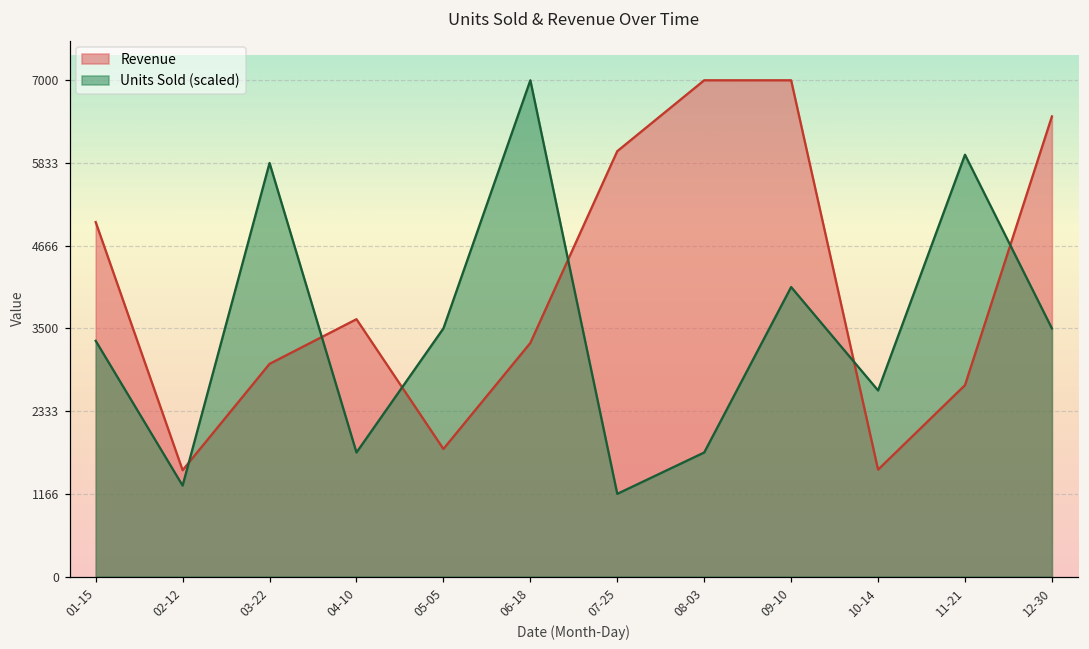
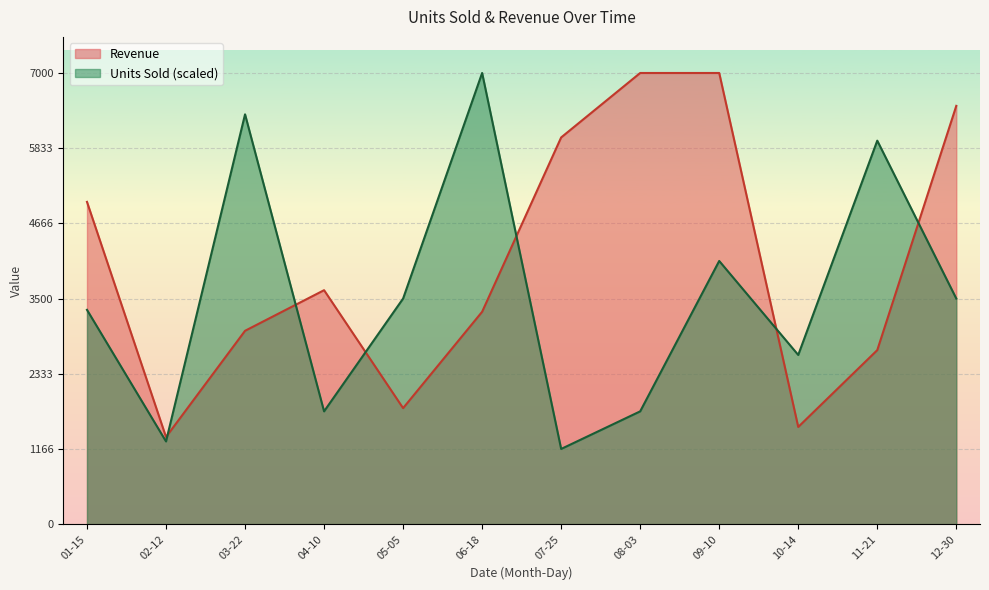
  {
    "Revenue": {
      "01-15": 5000,
-     "02-12": 1500,
+     "02-12": 1400,
      "03-22": 3000,
      "04-10": 3600,
      "05-05": 1800,
      "06-18": 3300,
      "07-25": 6000,
      "08-03": 7000,
      "09-10": 7000,
      "10-14": 1500,
      "11-21": 2700,
      "12-30": 6500
    },
    "Units Sold (scaled)": {
      "01-15": 3300,
      "02-12": 1300,
-     "03-22": 5800,
+     "03-22": 6400,
      "04-10": 1800,
      "05-05": 3500,
      "06-18": 7000,
      "07-25": 1200,
      "08-03": 1800,
      "09-10": 4100,
      "10-14": 2600,
      "11-21": 6000,
      "12-30": 3500
    }
  }
